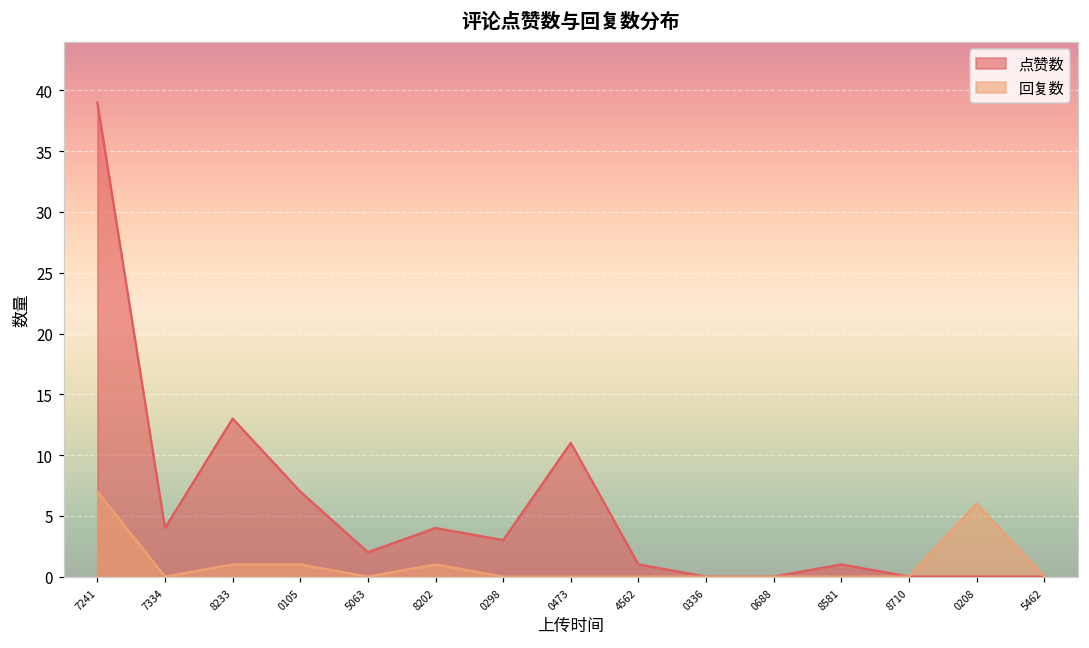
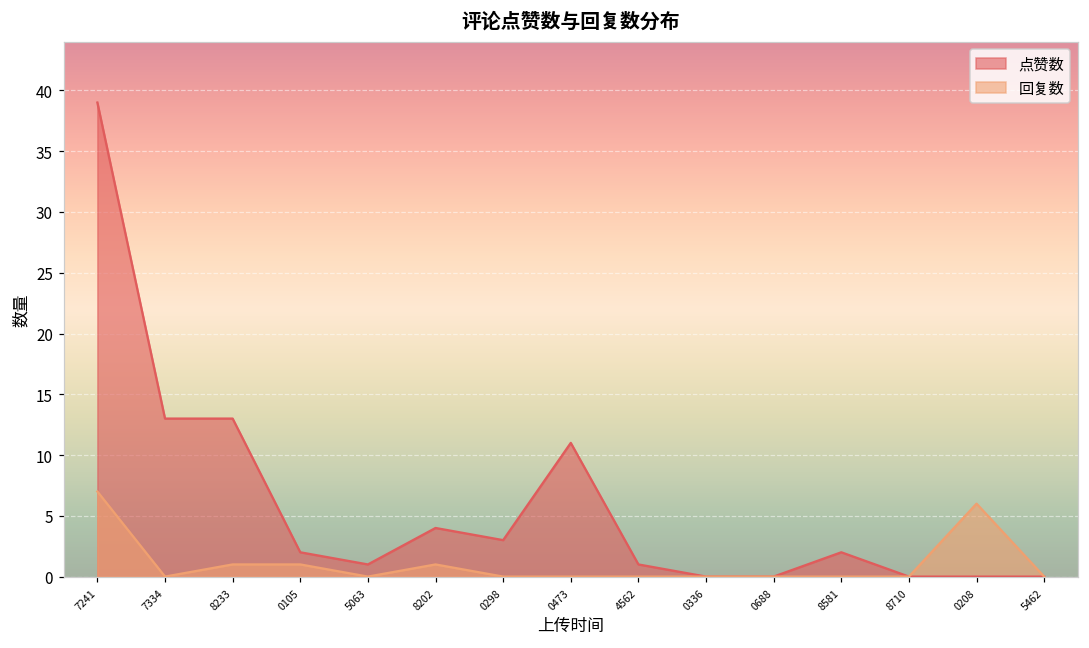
  {
    "点赞数": {
      "7241": 39,
-     "7334": 4,
+     "7334": 13,
      "8233": 13,
-     "0105": 7,
-     "5063": 2,
+     "0105": 2,
+     "5063": 1,
      "8202": 4,
      "0298": 3,
      "0473": 11,
      "4562": 1,
-     "8581": 1,
+     "8581": 2,
      "0208": 0
    },
    "回复数": {
      "7241": 7,
      "7334": 0,
      "8233": 1,
      "0105": 1,
      "5063": 0,
      "8202": 1,
      "0298": 0,
      "0473": 0,
      "4562": 0,
      "8581": 0,
      "0208": 6
    }
  }
